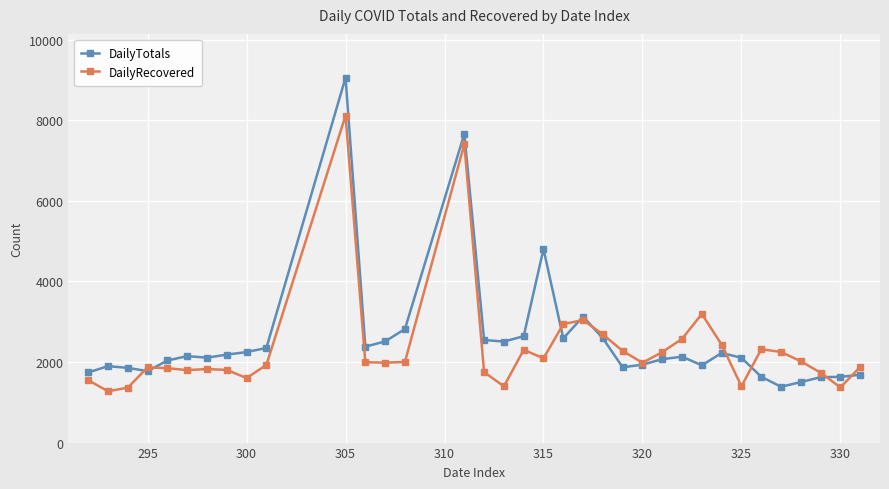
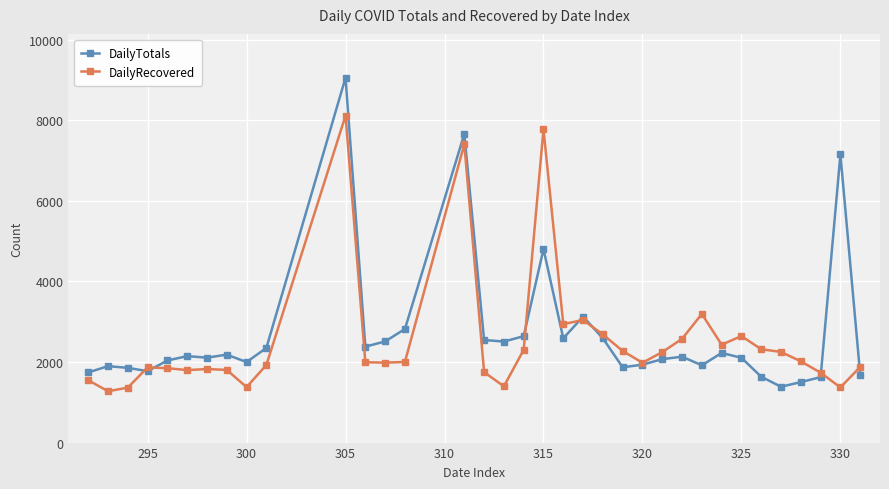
  {
    "DailyTotals": {
      "295": 1800,
-     "300": 2200,
+     "300": 2000,
      "305": 9100,
      "315": 4800,
      "325": 2100,
-     "330": 1600
+     "330": 7200
    },
    "DailyRecovered": {
      "295": 1900,
-     "300": 1600,
+     "300": 1400,
      "305": 8100,
-     "315": 2100,
-     "325": 1400,
+     "315": 7800,
+     "325": 2600,
      "330": 1400
    }
  }
